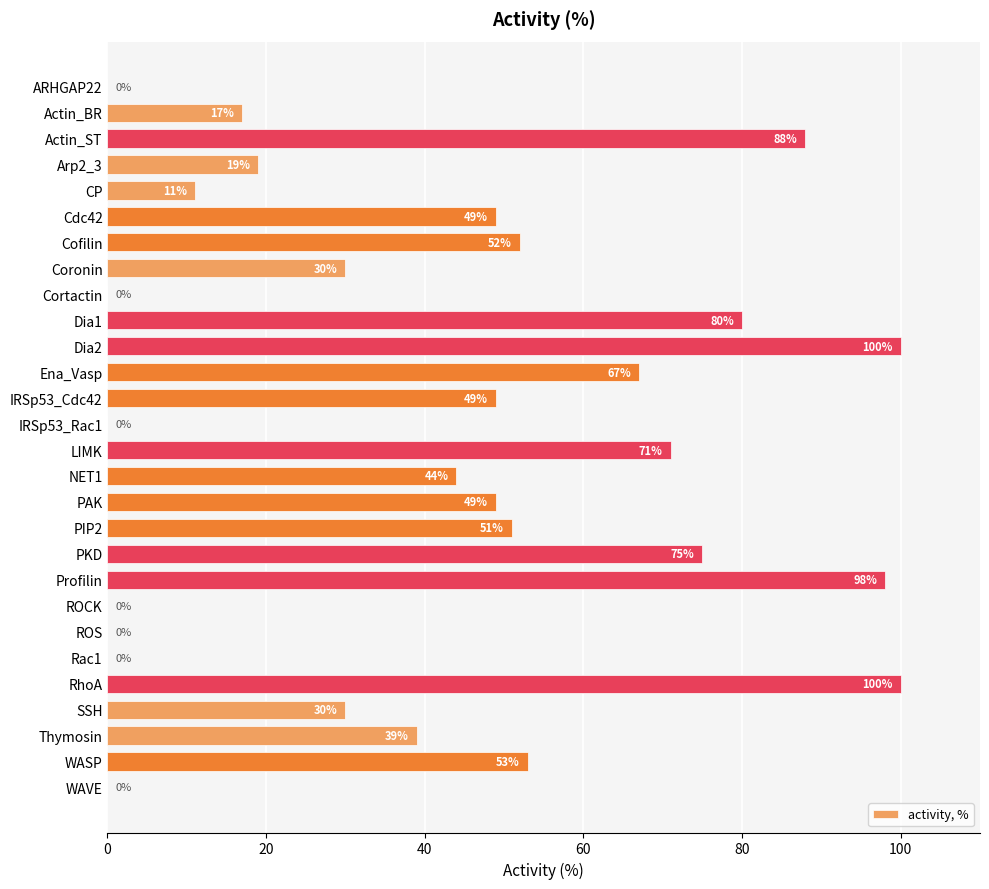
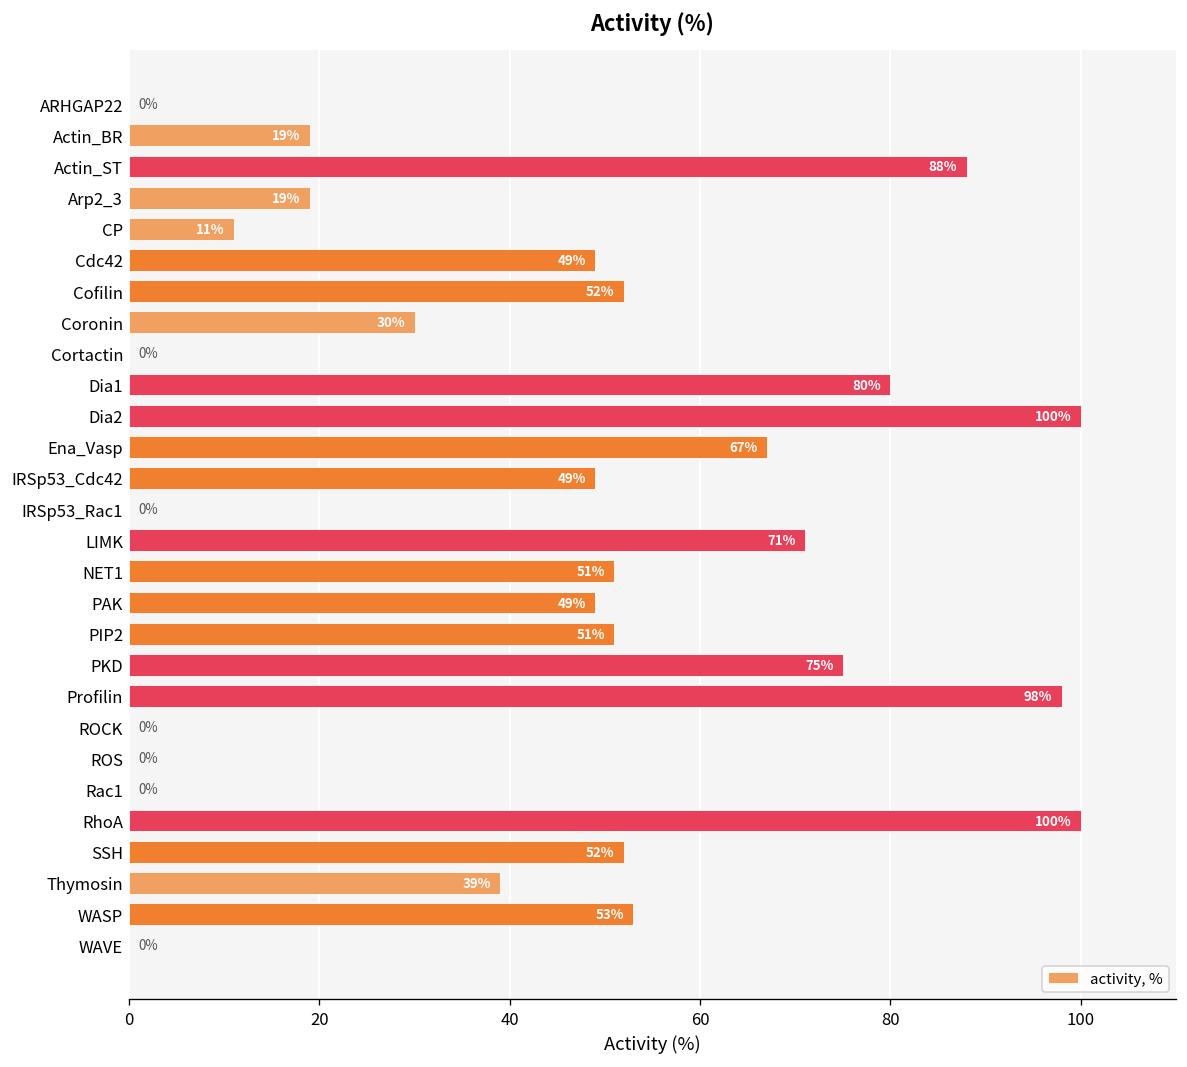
  {
    "ARHGAP22": "0%",
-   "Actin_BR": "17%",
+   "Actin_BR": "19%",
    "Actin_ST": "88%",
    "Arp2_3": "19%",
    "CP": "11%",
    "Cdc42": "49%",
    "Cofilin": "52%",
    "Coronin": "30%",
    "Cortactin": "0%",
    "Dia1": "80%",
    "Dia2": "100%",
    "Ena_Vasp": "67%",
    "IRSp53_Cdc42": "49%",
    "IRSp53_Rac1": "0%",
    "LIMK": "71%",
-   "NET1": "44%",
+   "NET1": "51%",
    "PAK": "49%",
    "PIP2": "51%",
    "PKD": "75%",
    "Profilin": "98%",
    "ROCK": "0%",
    "ROS": "0%",
    "Rac1": "0%",
    "RhoA": "100%",
-   "SSH": "30%",
+   "SSH": "52%",
    "Thymosin": "39%",
    "WASP": "53%",
    "WAVE": "0%"
  }
